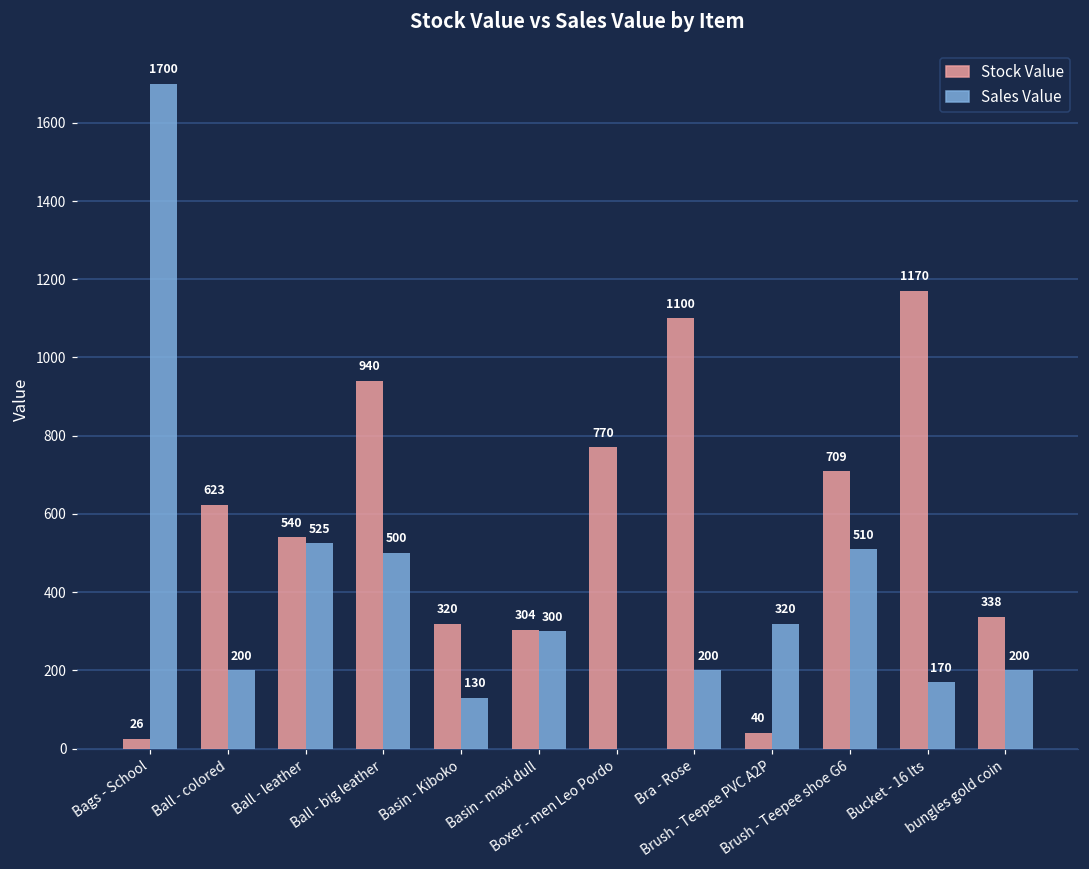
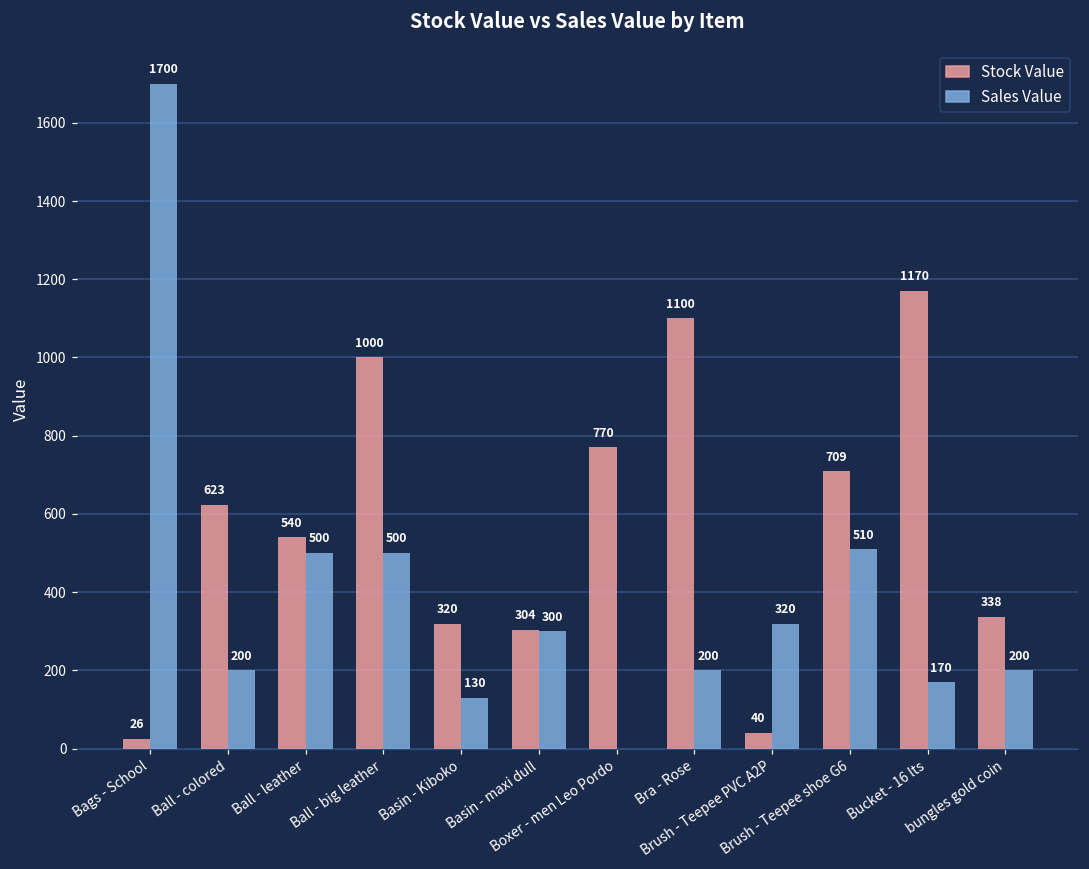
  {
    "Stock Value": {
      "Bags - School": 26,
      "Ball - colored": 623,
      "Ball - leather": 540,
-     "Ball - big leather": 940,
+     "Ball - big leather": 1000,
      "Basin - Kiboko": 320,
      "Basin - maxi dull": 304,
      "Boxer - men Leo Pordo": 770,
      "Bra - Rose": 1100,
      "Brush - Teepee PVC A2P": 40,
      "Brush - Teepee shoe G6": 709,
      "Bucket - 16 lts": 1170,
      "bungles gold coin": 338
    },
    "Sales Value": {
      "Bags - School": 1700,
      "Ball - colored": 200,
-     "Ball - leather": 525,
+     "Ball - leather": 500,
      "Ball - big leather": 500,
      "Basin - Kiboko": 130,
      "Basin - maxi dull": 300,
      "Bra - Rose": 200,
      "Brush - Teepee PVC A2P": 320,
      "Brush - Teepee shoe G6": 510,
      "Bucket - 16 lts": 170,
      "bungles gold coin": 200
    }
  }
